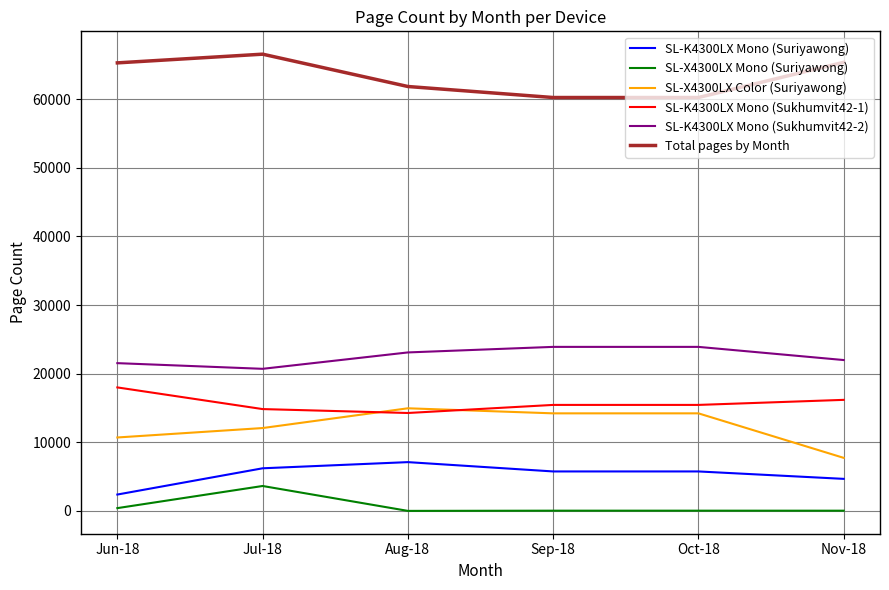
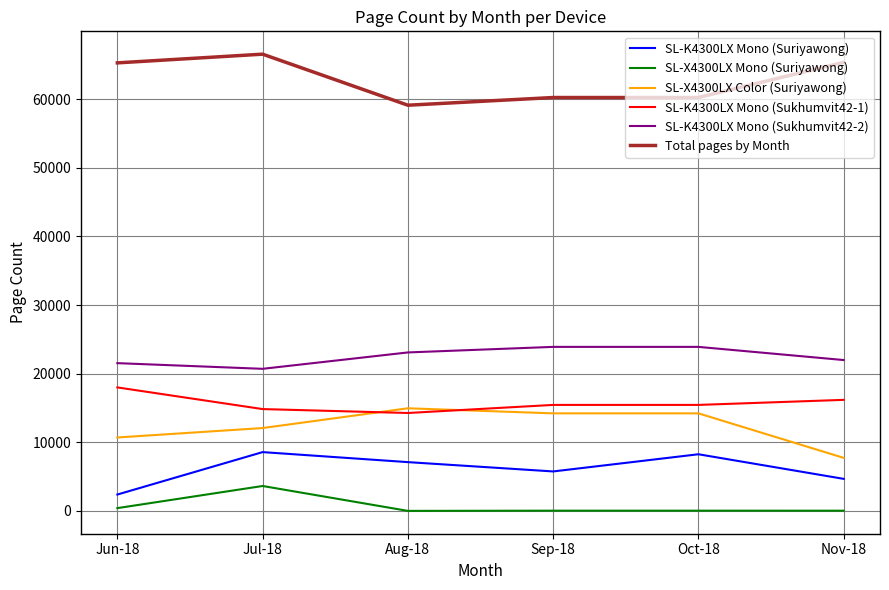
  {
    "SL-K4300LX Mono (Suriyawong)": {
      "Jun-18": 2000,
-     "Jul-18": 6000,
+     "Jul-18": 9000,
      "Aug-18": 7000,
      "Sep-18": 6000,
-     "Oct-18": 6000,
+     "Oct-18": 8000,
      "Nov-18": 5000
    },
    "SL-X4300LX Mono (Suriyawong)": {
      "Jun-18": 0,
      "Jul-18": 4000,
      "Aug-18": 0,
      "Sep-18": 0,
      "Oct-18": 0,
      "Nov-18": 0
    },
    "SL-X4300LX Color (Suriyawong)": {
      "Jun-18": 11000,
      "Jul-18": 12000,
      "Aug-18": 15000,
      "Sep-18": 14000,
      "Oct-18": 14000,
      "Nov-18": 8000
    },
    "SL-K4300LX Mono (Sukhumvit42-1)": {
      "Jun-18": 18000,
      "Jul-18": 15000,
      "Aug-18": 14000,
      "Sep-18": 15000,
      "Oct-18": 15000,
      "Nov-18": 16000
    },
    "SL-K4300LX Mono (Sukhumvit42-2)": {
      "Jun-18": 22000,
      "Jul-18": 21000,
      "Aug-18": 23000,
      "Sep-18": 24000,
      "Oct-18": 24000,
      "Nov-18": 22000
    },
    "Total pages by Month": {
      "Jun-18": 65000,
      "Jul-18": 67000,
-     "Aug-18": 62000,
+     "Aug-18": 59000,
      "Sep-18": 60000
    }
  }
